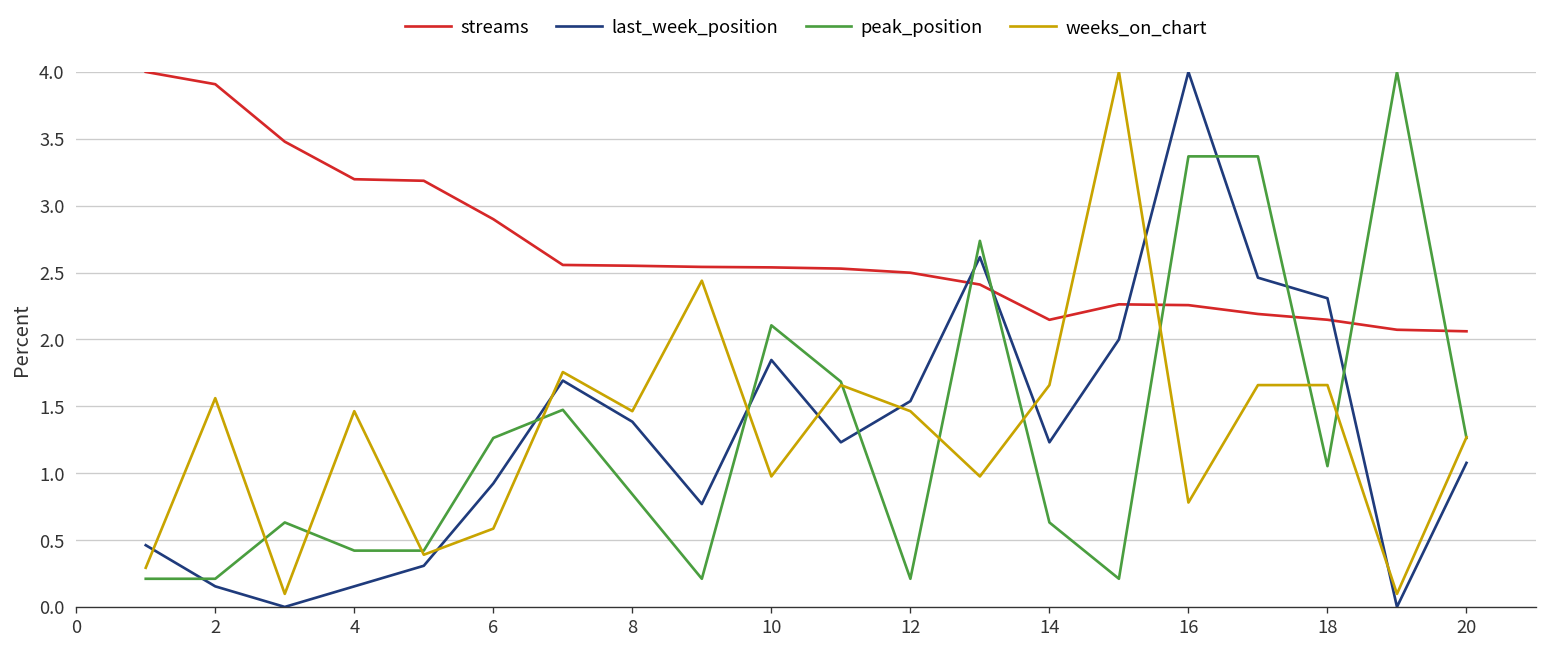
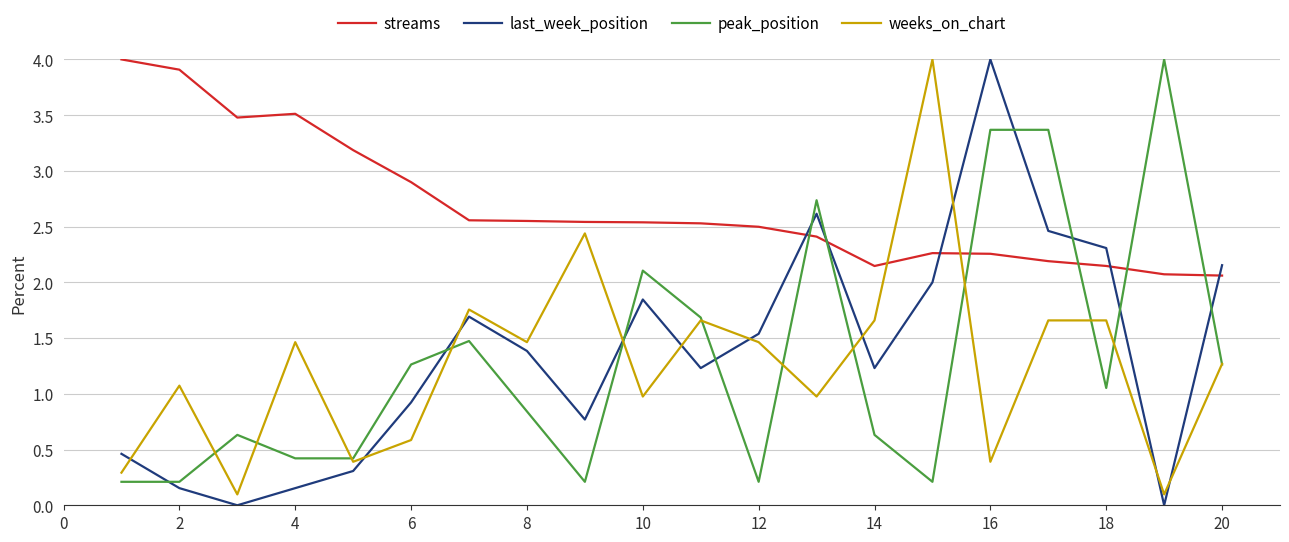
  {
    "streams": {
      "2": 3.91,
-     "4": 3.20,
+     "4": 3.51,
      "6": 2.90,
      "8": 2.55,
      "10": 2.54,
      "12": 2.50,
      "14": 2.15,
      "16": 2.26,
      "18": 2.15,
      "20": 2.06
    },
    "last_week_position": {
      "2": 0.15,
      "4": 0.15,
      "6": 0.92,
      "8": 1.38,
      "10": 1.85,
      "12": 1.54,
      "14": 1.23,
      "16": 4.00,
      "18": 2.31,
-     "20": 1.08
+     "20": 2.15
    },
    "peak_position": {
      "2": 0.21,
      "4": 0.42,
      "6": 1.26,
      "8": 0.84,
      "10": 2.11,
      "12": 0.21,
      "14": 0.63,
      "16": 3.37,
      "18": 1.05
    },
    "weeks_on_chart": {
-     "2": 1.56,
+     "2": 1.07,
      "4": 1.46,
      "6": 0.59,
      "8": 1.46,
      "10": 0.98,
      "12": 1.46,
      "14": 1.66,
-     "16": 0.78,
+     "16": 0.39,
      "18": 1.66
    }
  }
